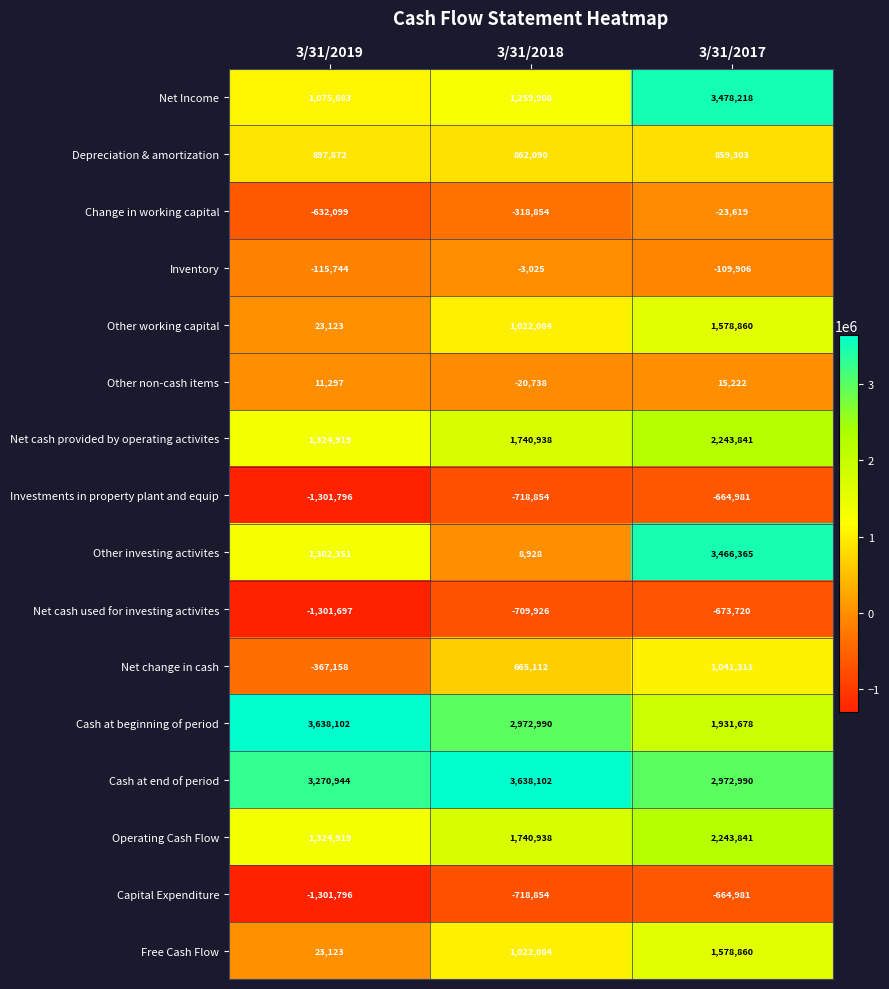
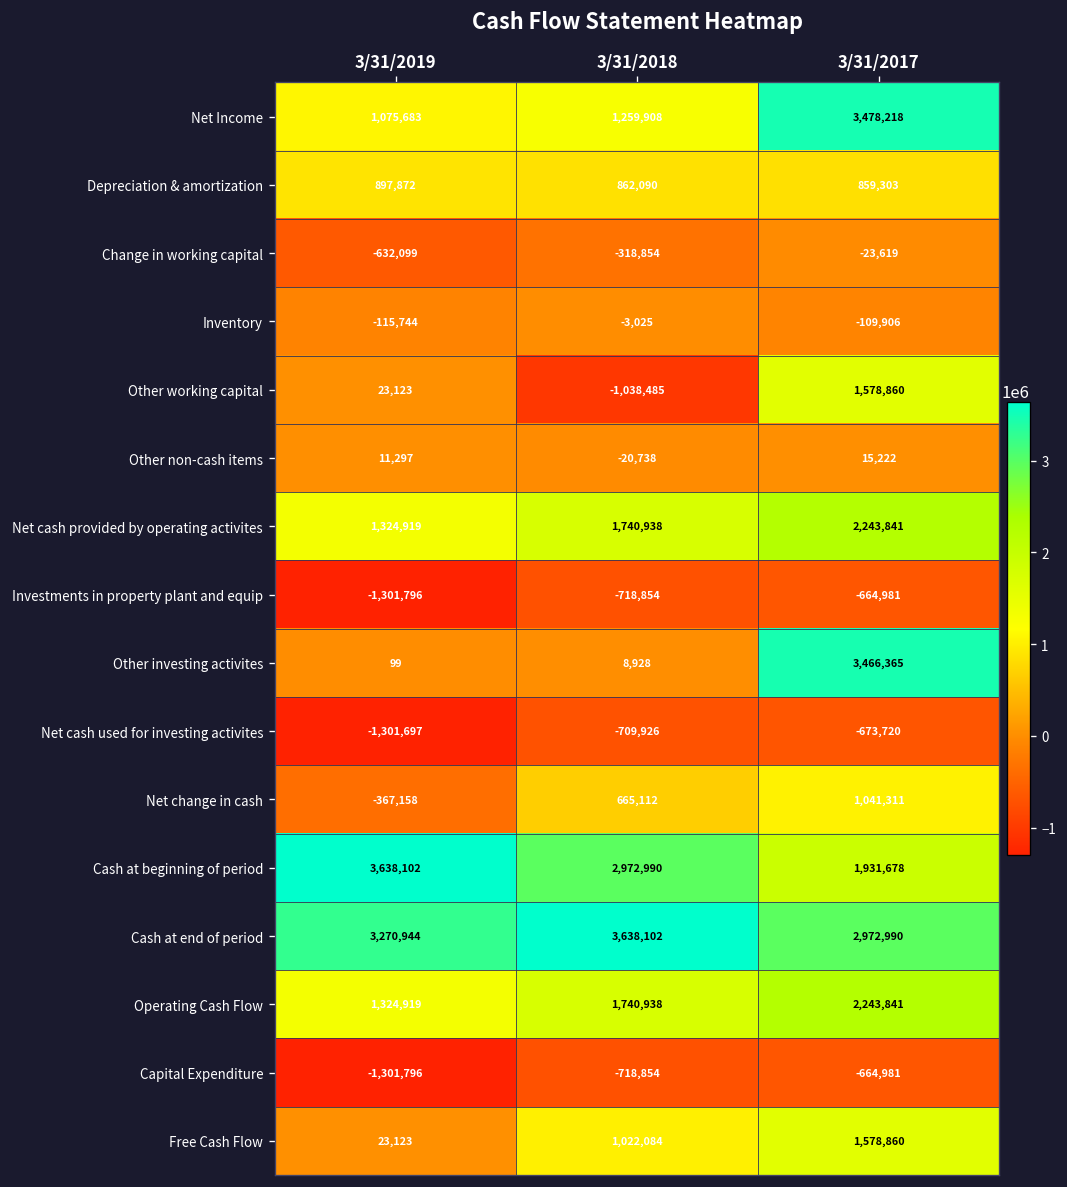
  {
    "Net Income": {
      "3/31/2019": "1,075,683",
      "3/31/2018": "1,259,908",
      "3/31/2017": "3,478,218"
    },
    "Depreciation & amortization": {
      "3/31/2019": "897,872",
      "3/31/2018": "862,090",
      "3/31/2017": "859,303"
    },
    "Change in working capital": {
      "3/31/2019": "-632,099",
      "3/31/2018": "-318,854",
      "3/31/2017": "-23,619"
    },
    "Inventory": {
      "3/31/2019": "-115,744",
      "3/31/2018": "-3,025",
      "3/31/2017": "-109,906"
    },
    "Other working capital": {
      "3/31/2019": "23,123",
-     "3/31/2018": "1,022,084",
+     "3/31/2018": "-1,038,485",
      "3/31/2017": "1,578,860"
    },
    "Other non-cash items": {
      "3/31/2019": "11,297",
      "3/31/2018": "-20,738",
      "3/31/2017": "15,222"
    },
    "Net cash provided by operating activites": {
      "3/31/2019": "1,324,919",
      "3/31/2018": "1,740,938",
      "3/31/2017": "2,243,841"
    },
    "Investments in property plant and equip": {
      "3/31/2019": "-1,301,796",
      "3/31/2018": "-718,854",
      "3/31/2017": "-664,981"
    },
    "Other investing activites": {
-     "3/31/2019": "1,302,351",
+     "3/31/2019": "99",
      "3/31/2018": "8,928",
      "3/31/2017": "3,466,365"
    },
    "Net cash used for investing activites": {
      "3/31/2019": "-1,301,697",
      "3/31/2018": "-709,926",
      "3/31/2017": "-673,720"
    },
    "Net change in cash": {
      "3/31/2019": "-367,158",
      "3/31/2018": "665,112",
      "3/31/2017": "1,041,311"
    },
    "Cash at beginning of period": {
      "3/31/2019": "3,638,102",
      "3/31/2018": "2,972,990",
      "3/31/2017": "1,931,678"
    },
    "Cash at end of period": {
      "3/31/2019": "3,270,944",
      "3/31/2018": "3,638,102",
      "3/31/2017": "2,972,990"
    },
    "Operating Cash Flow": {
      "3/31/2019": "1,324,919",
      "3/31/2018": "1,740,938",
      "3/31/2017": "2,243,841"
    },
    "Capital Expenditure": {
      "3/31/2019": "-1,301,796",
      "3/31/2018": "-718,854",
      "3/31/2017": "-664,981"
    },
    "Free Cash Flow": {
      "3/31/2019": "23,123",
      "3/31/2018": "1,022,084",
      "3/31/2017": "1,578,860"
    }
  }
